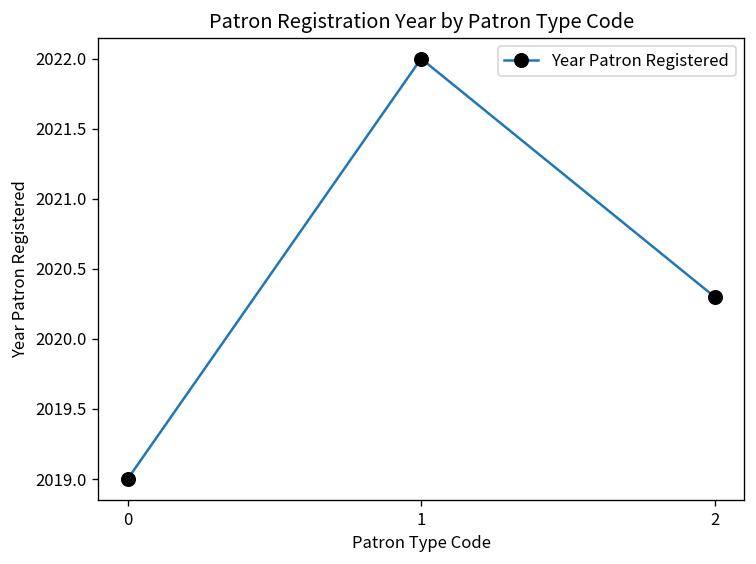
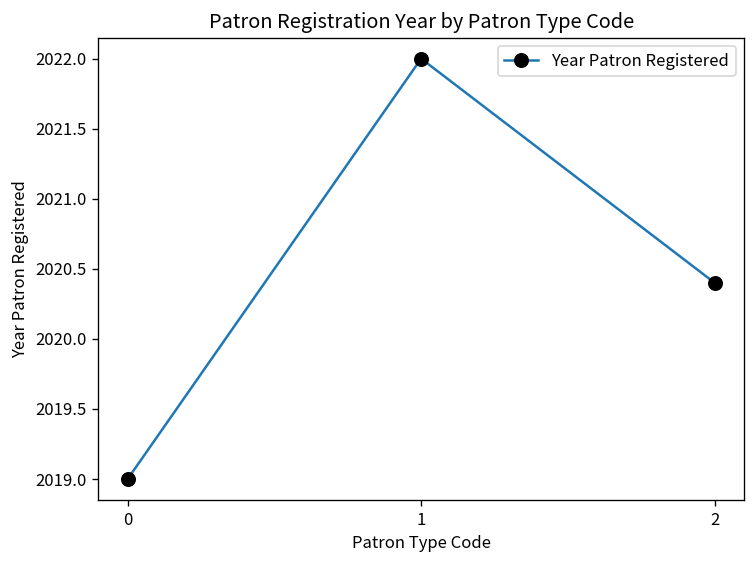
  {
    "0": 2019.0,
    "1": 2022.0,
-   "2": 2020.3
+   "2": 2020.4
  }
